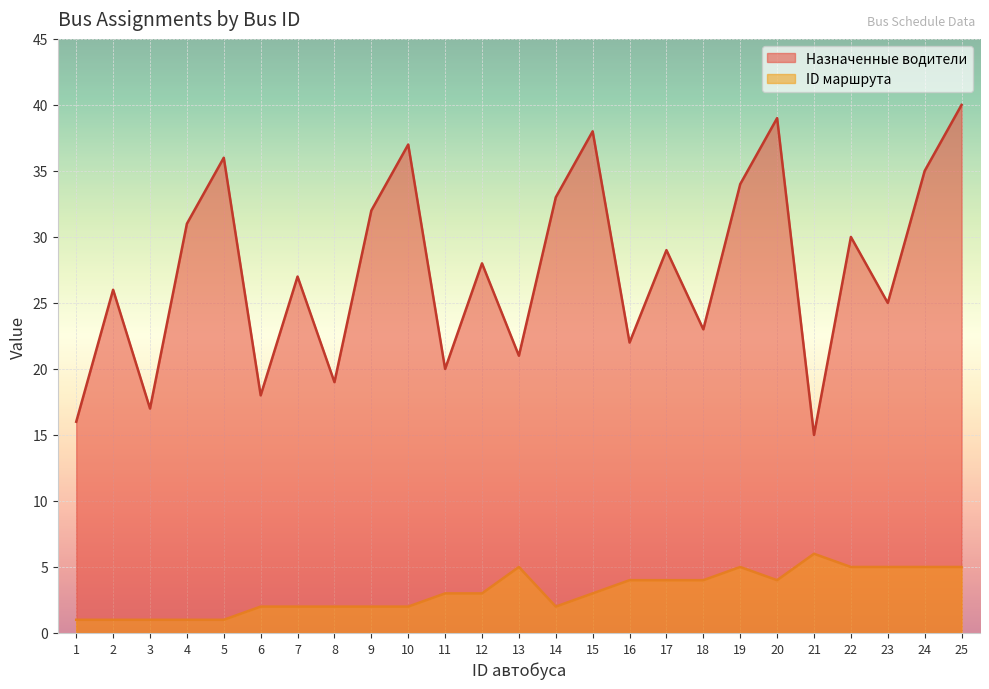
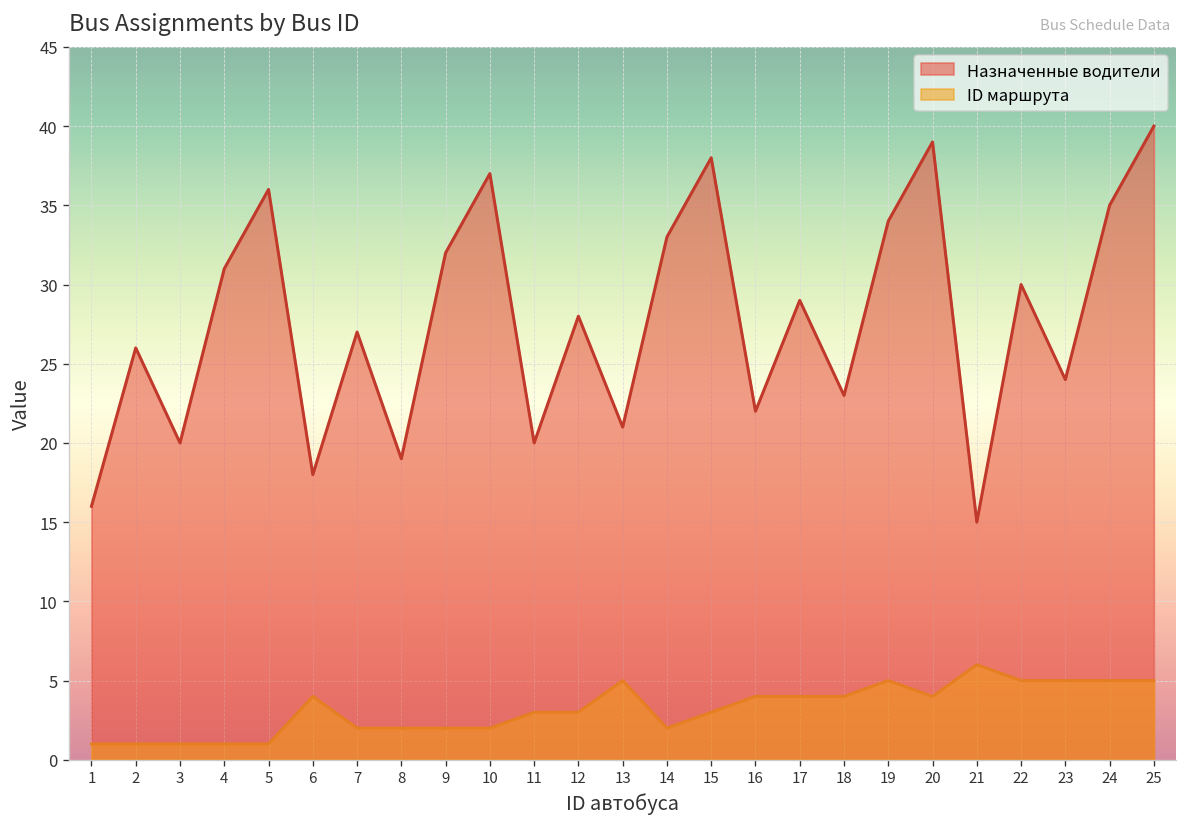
  {
    "Назначенные водители": {
      "1": 16,
      "2": 26,
-     "3": 17,
+     "3": 20,
      "4": 31,
      "5": 36,
      "6": 18,
      "7": 27,
      "8": 19,
      "9": 32,
      "10": 37,
      "11": 20,
      "12": 28,
      "13": 21,
      "14": 33,
      "15": 38,
      "16": 22,
      "17": 29,
      "18": 23,
      "19": 34,
      "20": 39,
      "21": 15,
      "22": 30,
-     "23": 25,
+     "23": 24,
      "24": 35,
      "25": 40
    },
    "ID маршрута": {
      "1": 1,
      "2": 1,
      "3": 1,
      "4": 1,
      "5": 1,
-     "6": 2,
+     "6": 4,
      "7": 2,
      "8": 2,
      "9": 2,
      "10": 2,
      "11": 3,
      "12": 3,
      "13": 5,
      "14": 2,
      "15": 3,
      "16": 4,
      "17": 4,
      "18": 4,
      "19": 5,
      "20": 4,
      "21": 6,
      "22": 5,
      "23": 5,
      "24": 5,
      "25": 5
    }
  }
